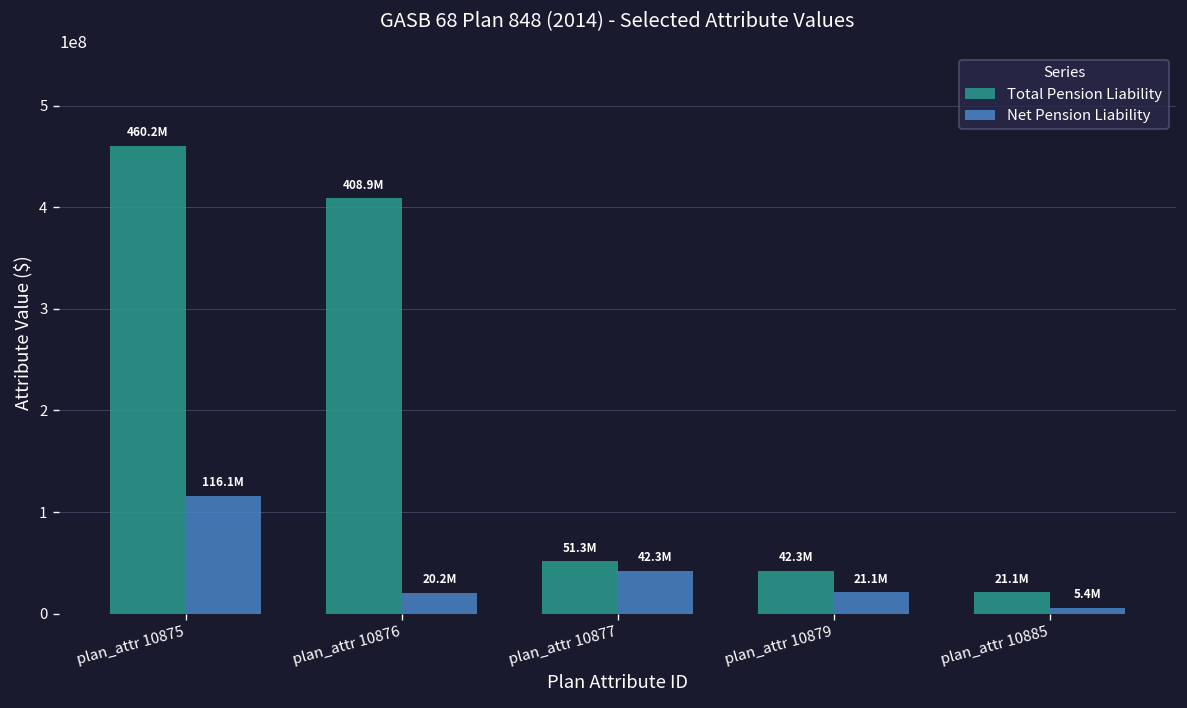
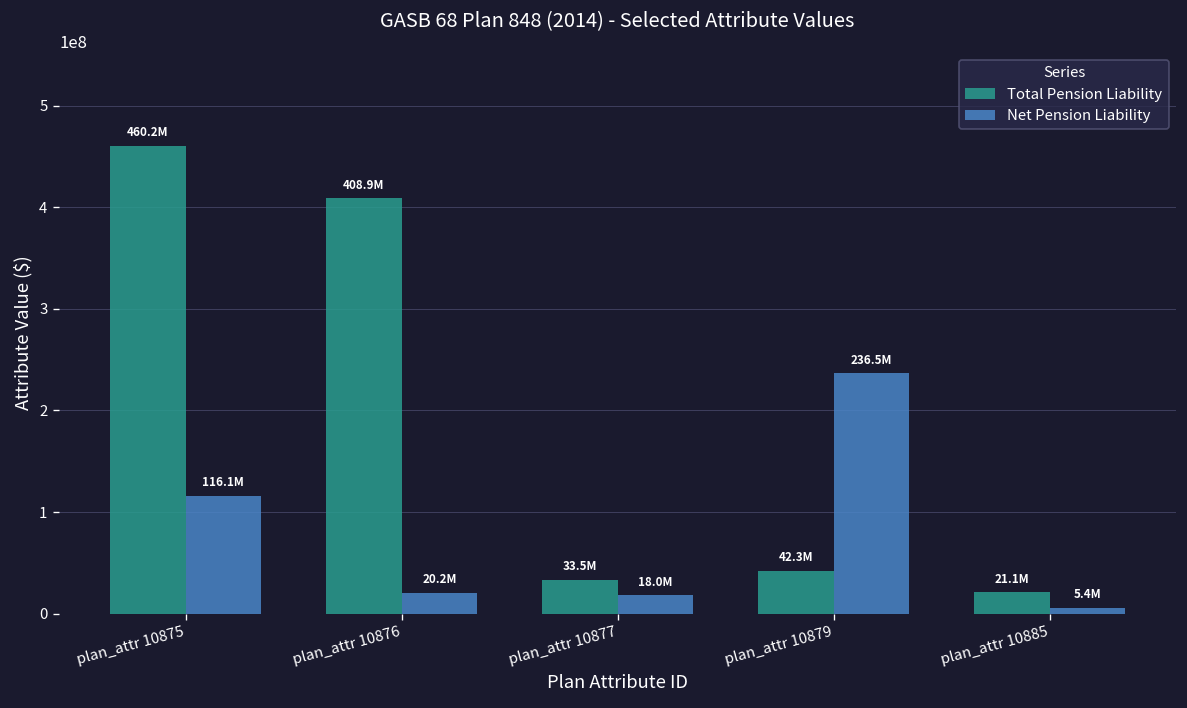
  {
    "Total Pension Liability": {
      "plan_attr 10875": "460.2M",
      "plan_attr 10876": "408.9M",
-     "plan_attr 10877": "51.3M",
+     "plan_attr 10877": "33.5M",
      "plan_attr 10879": "42.3M",
      "plan_attr 10885": "21.1M"
    },
    "Net Pension Liability": {
      "plan_attr 10875": "116.1M",
      "plan_attr 10876": "20.2M",
-     "plan_attr 10877": "42.3M",
-     "plan_attr 10879": "21.1M",
+     "plan_attr 10877": "18.0M",
+     "plan_attr 10879": "236.5M",
      "plan_attr 10885": "5.4M"
    }
  }
